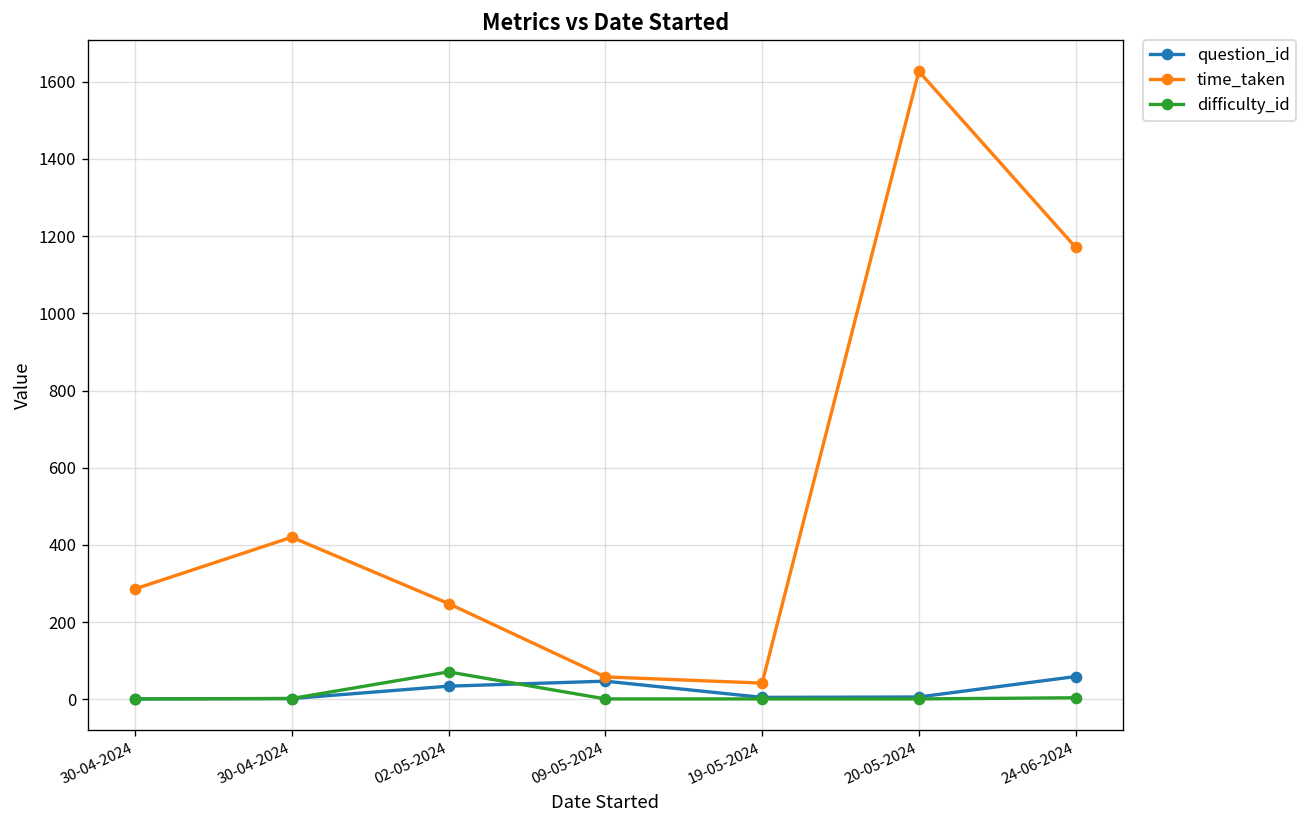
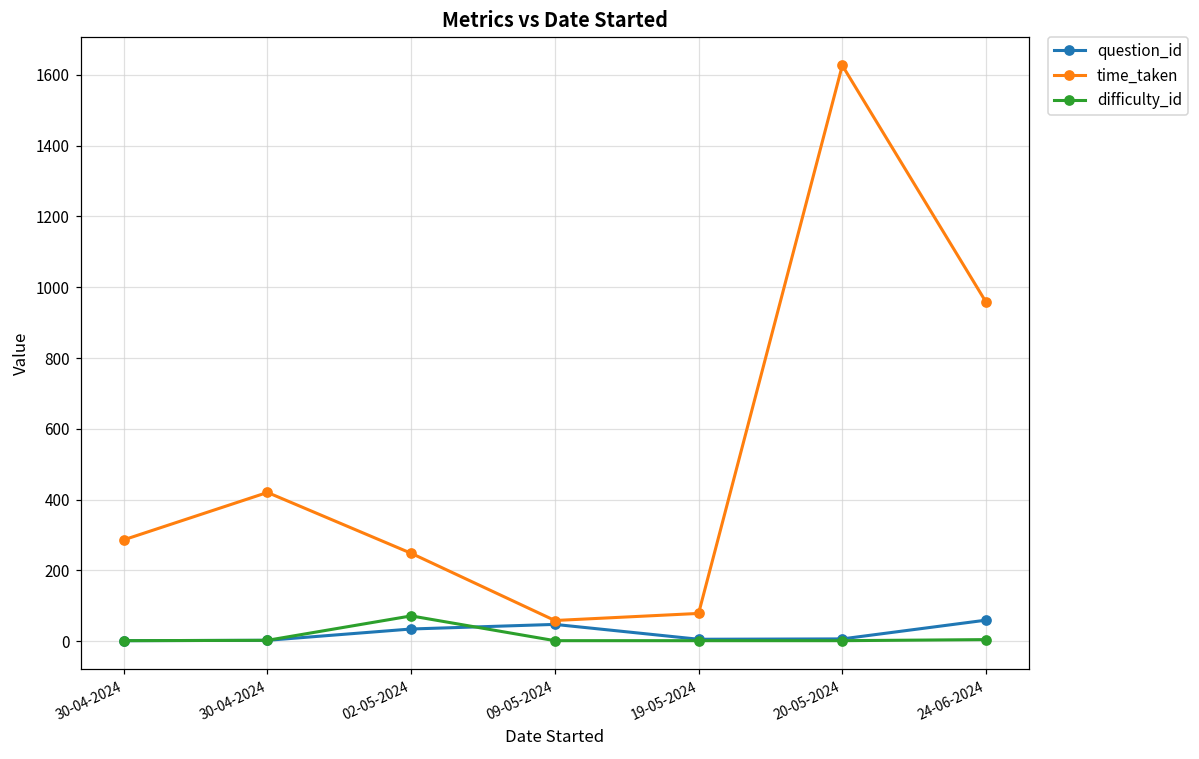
  {
    "question_id": {
      "02-05-2024": 30,
      "09-05-2024": 50,
      "24-06-2024": 60
    },
    "time_taken": {
      "02-05-2024": 250,
      "09-05-2024": 60,
-     "19-05-2024": 40,
+     "19-05-2024": 80,
      "20-05-2024": 1630,
-     "24-06-2024": 1170
+     "24-06-2024": 960
    },
    "difficulty_id": {
      "02-05-2024": 70,
      "09-05-2024": 0,
      "24-06-2024": 0
    }
  }
